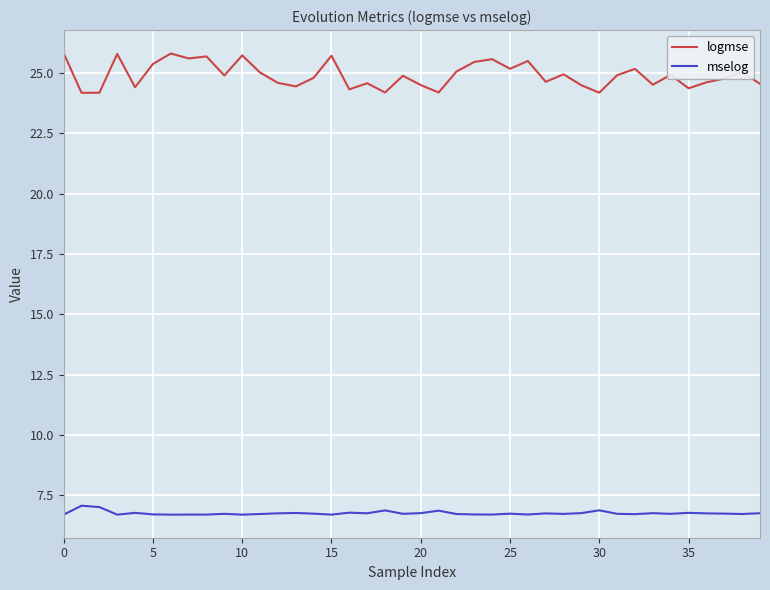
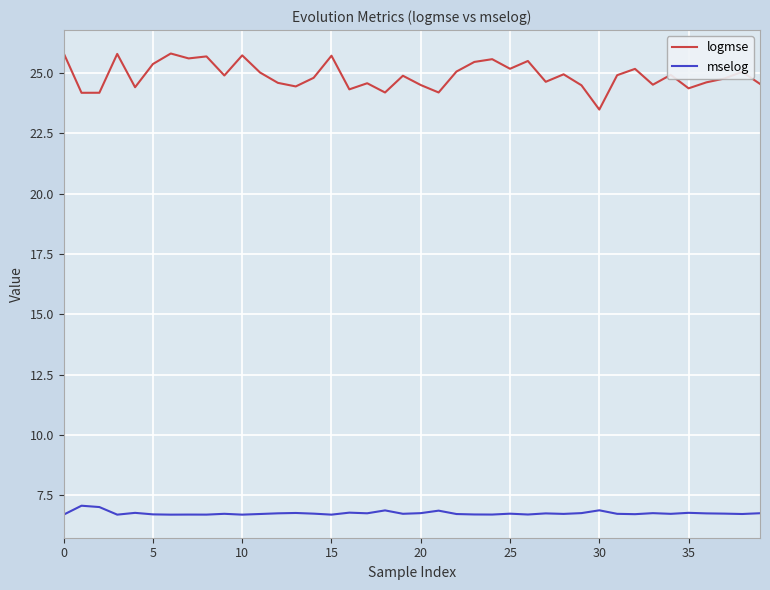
  {
    "logmse": {
      "0": 25.8,
      "5": 25.4,
      "10": 25.7,
      "15": 25.7,
      "20": 24.5,
      "25": 25.2,
-     "30": 24.2,
+     "30": 23.5,
      "35": 24.4
    },
    "mselog": {
      "0": 6.7,
      "5": 6.7,
      "10": 6.7,
      "15": 6.7,
      "20": 6.8,
      "25": 6.7,
      "30": 6.9,
      "35": 6.8
    }
  }
